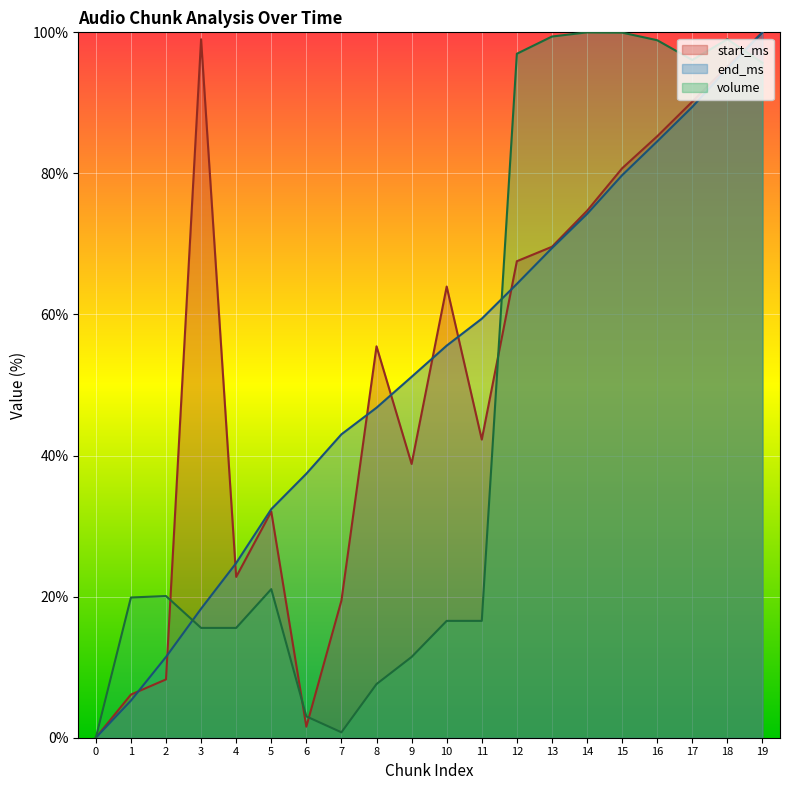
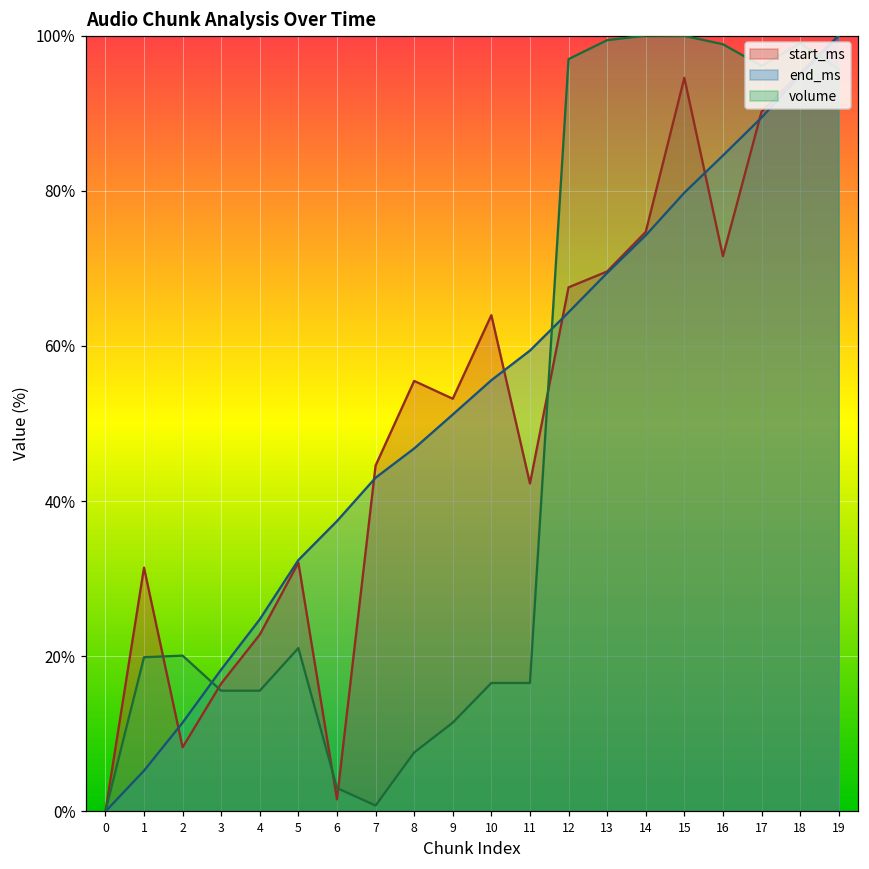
  {
    "start_ms": {
-     "1": "6%",
+     "1": "31%",
      "2": "8%",
-     "3": "99%",
+     "3": "16%",
      "4": "23%",
      "6": "2%",
-     "7": "19%",
+     "7": "45%",
      "8": "55%",
-     "9": "39%",
+     "9": "53%",
      "10": "64%",
      "11": "42%",
      "12": "68%",
      "14": "75%",
-     "15": "81%",
-     "16": "85%",
+     "15": "95%",
+     "16": "72%",
      "17": "90%"
    }
  }
